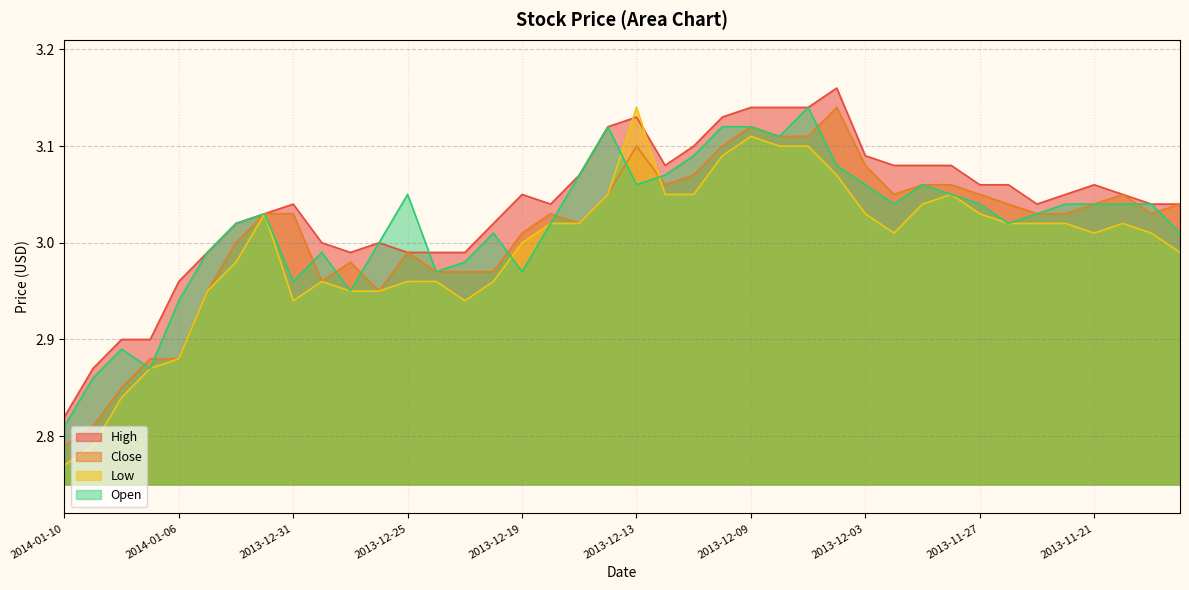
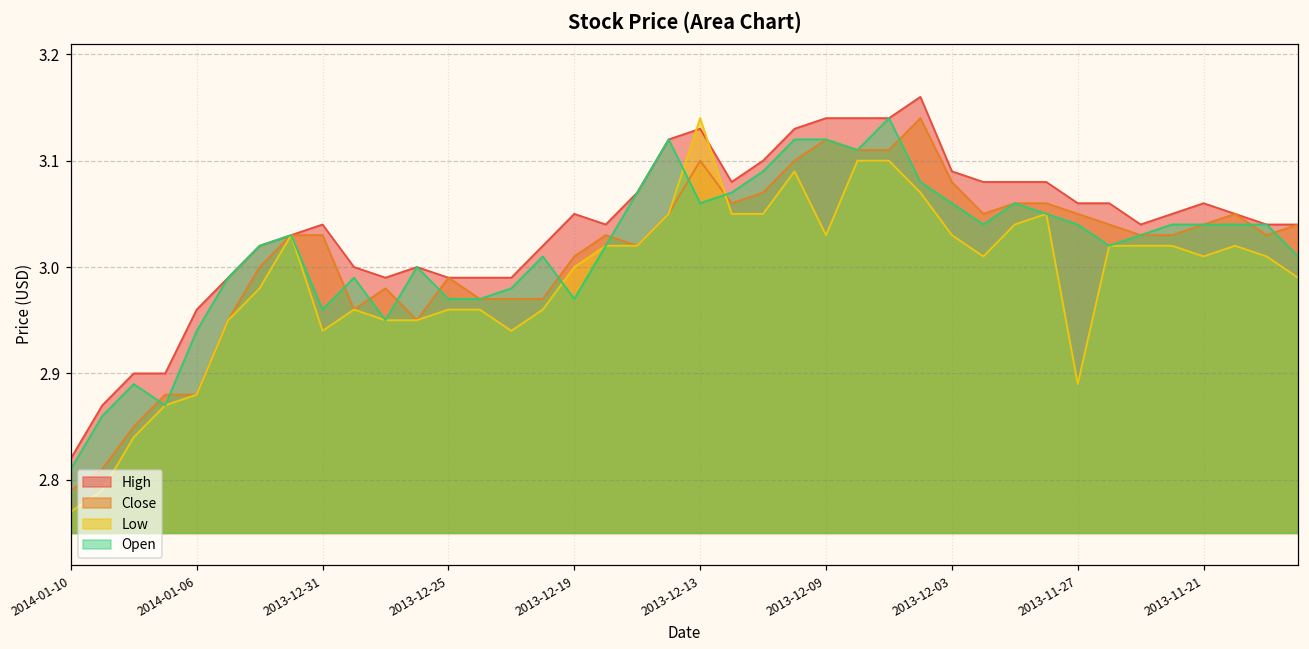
  {
    "Low": {
      "2014-01-10": 2.77,
      "2013-12-31": 2.94,
      "2013-12-25": 2.96,
      "2013-12-19": 3.00,
      "2013-12-13": 3.14,
-     "2013-12-09": 3.11,
+     "2013-12-09": 3.03,
      "2013-12-03": 3.03,
-     "2013-11-27": 3.03,
+     "2013-11-27": 2.89,
      "2013-11-21": 3.01
    },
    "Open": {
      "2014-01-10": 2.81,
      "2014-01-06": 2.94,
      "2013-12-31": 2.96,
-     "2013-12-25": 3.05,
+     "2013-12-25": 2.97,
      "2013-12-19": 2.97,
      "2013-12-13": 3.06,
      "2013-12-03": 3.06,
      "2013-11-27": 3.04
    }
  }
